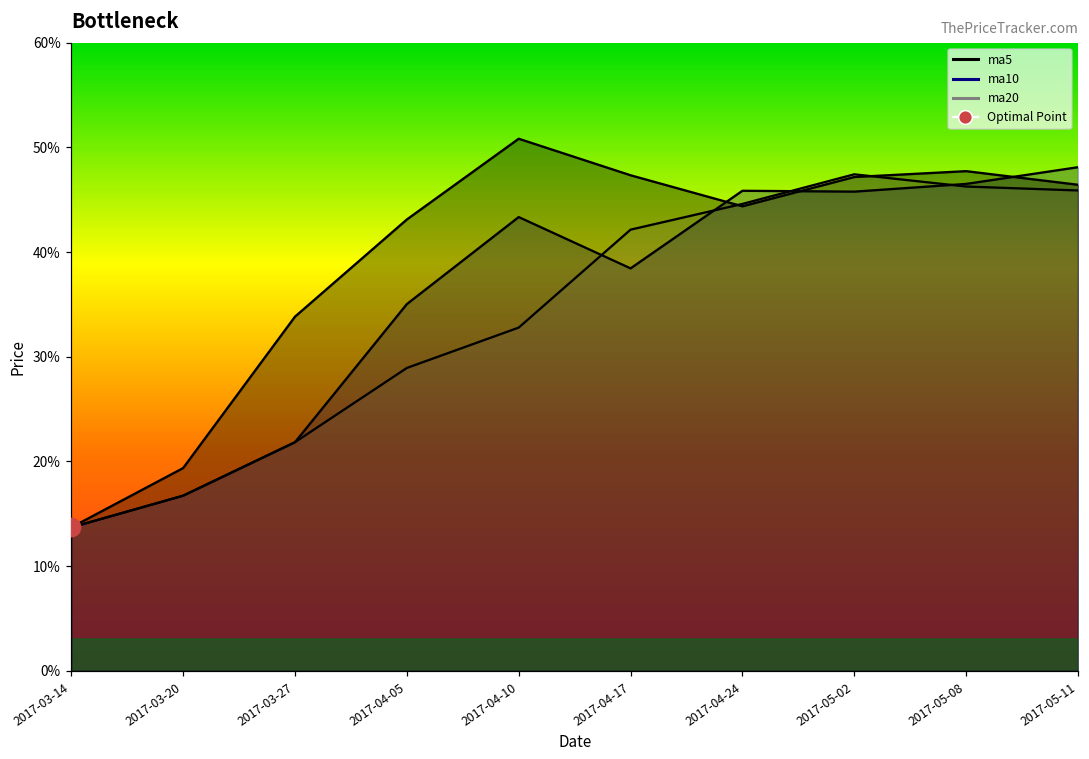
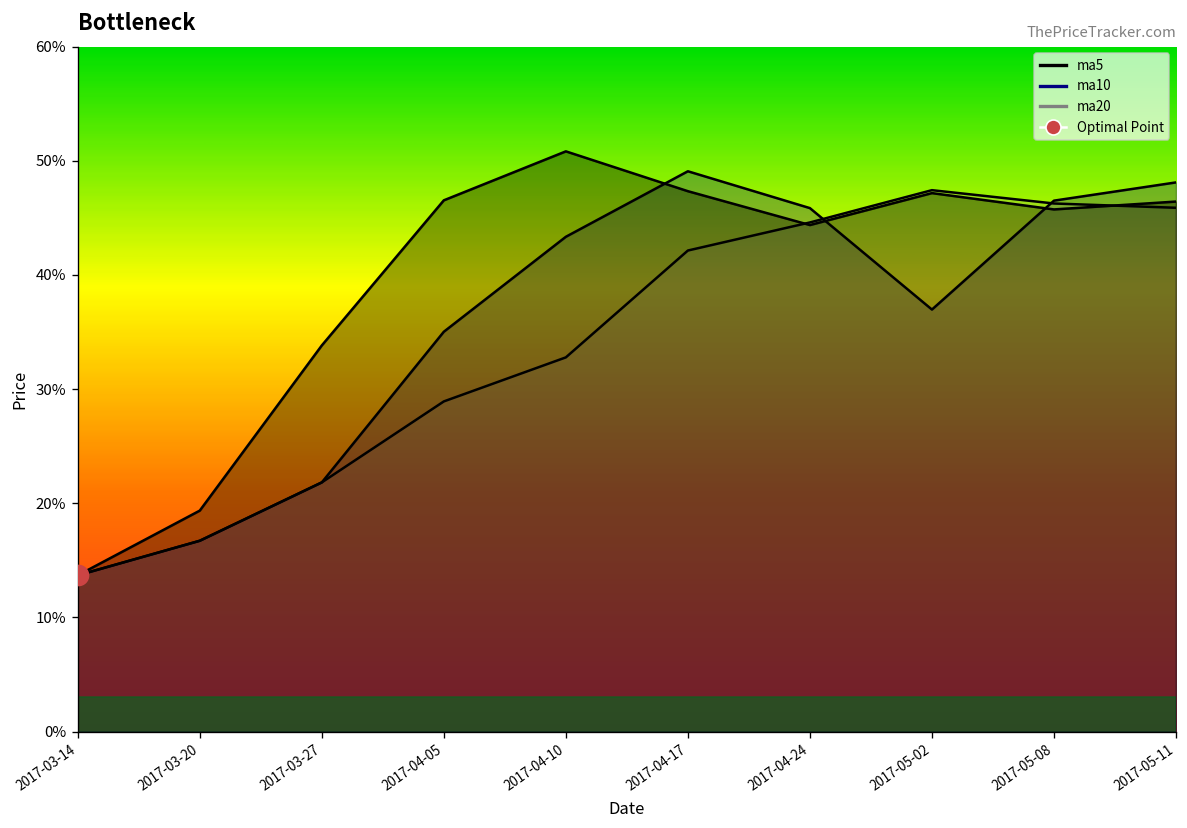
  {
    "ma5": {
      "2017-03-20": "19%",
      "2017-03-27": "34%",
-     "2017-04-05": "43%",
+     "2017-04-05": "47%",
      "2017-04-10": "51%",
      "2017-04-17": "47%",
-     "2017-05-08": "48%",
+     "2017-05-08": "46%",
      "2017-05-11": "46%"
    },
    "ma10": {
      "2017-04-05": "35%",
      "2017-04-10": "43%",
-     "2017-04-17": "38%",
+     "2017-04-17": "49%",
      "2017-04-24": "46%",
-     "2017-05-02": "46%",
+     "2017-05-02": "37%",
      "2017-05-11": "48%"
    },
    "ma20": {
      "2017-04-05": "29%",
      "2017-04-10": "33%",
      "2017-04-17": "42%",
      "2017-05-11": "46%"
    }
  }
